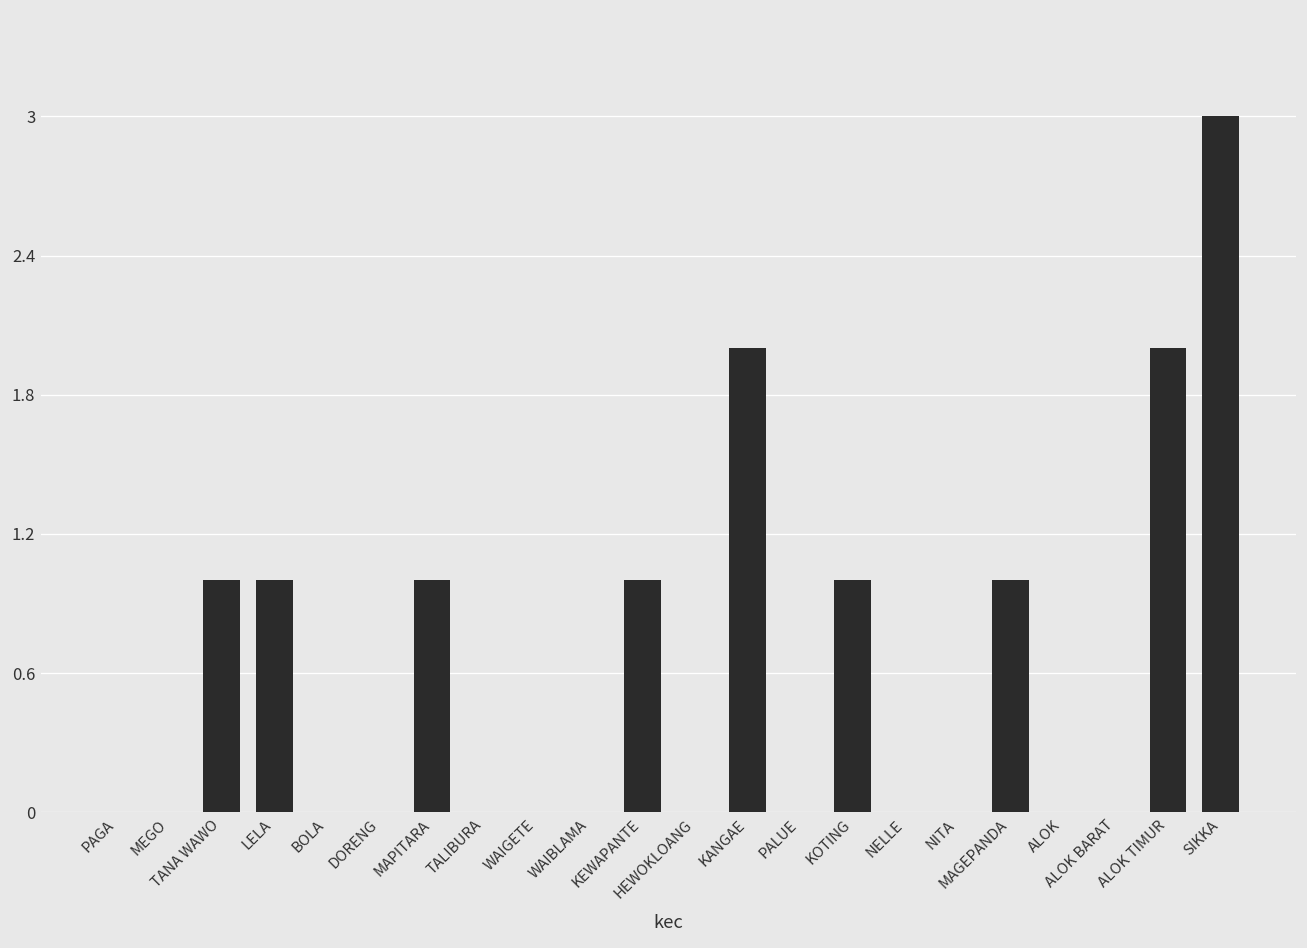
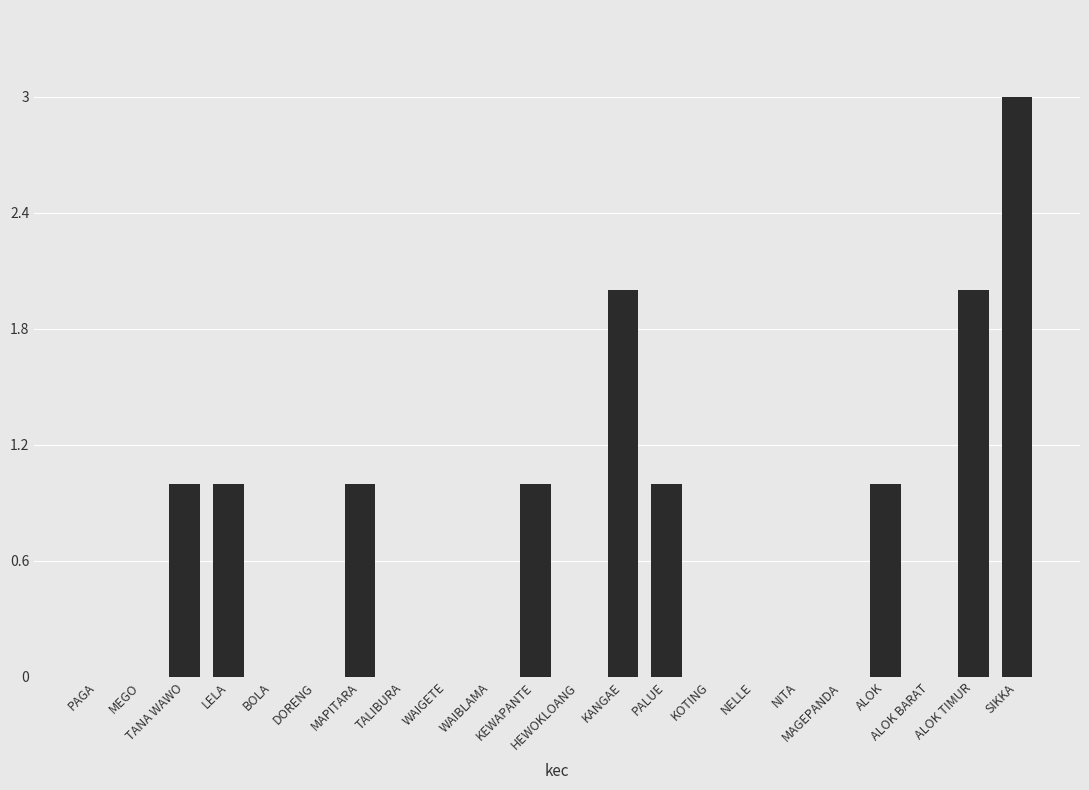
  {
    "PAGA": 0,
    "MEGO": 0,
    "TANA WAWO": 1,
    "LELA": 1,
    "BOLA": 0,
    "DORENG": 0,
    "MAPITARA": 1,
    "TALIBURA": 0,
    "WAIGETE": 0,
    "WAIBLAMA": 0,
    "KEWAPANTE": 1,
    "HEWOKLOANG": 0,
    "KANGAE": 2,
-   "PALUE": 0,
-   "KOTING": 1,
+   "PALUE": 1,
+   "KOTING": 0,
    "NELLE": 0,
    "NITA": 0,
-   "MAGEPANDA": 1,
-   "ALOK": 0,
+   "MAGEPANDA": 0,
+   "ALOK": 1,
    "ALOK BARAT": 0,
    "ALOK TIMUR": 2,
    "SIKKA": 3
  }
